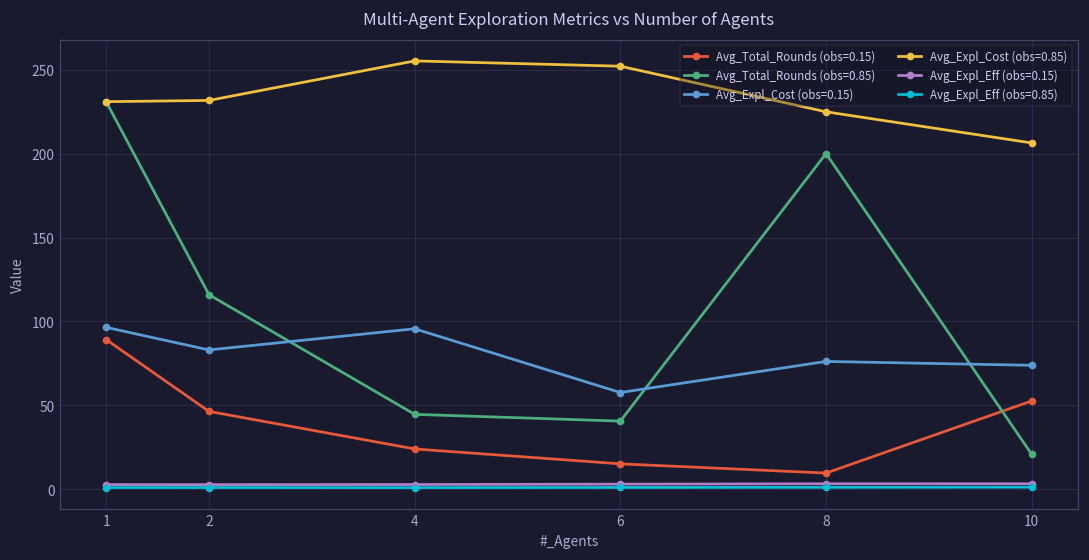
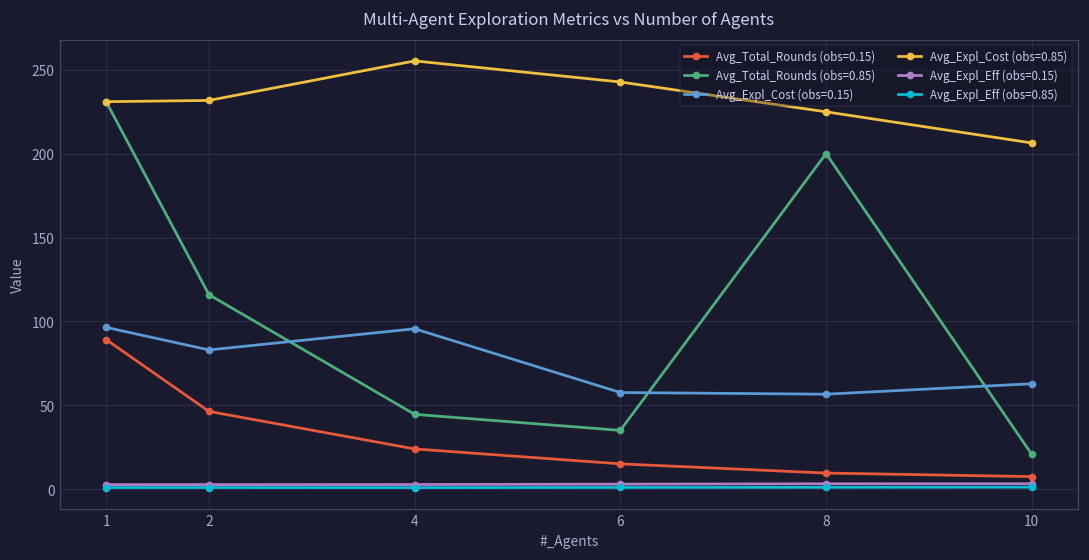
  {
    "Avg_Total_Rounds (obs=0.15)": {
      "1": 89,
      "2": 46,
      "4": 24,
      "6": 15,
      "8": 10,
-     "10": 53
+     "10": 7
    },
    "Avg_Total_Rounds (obs=0.85)": {
      "2": 116,
      "4": 45,
-     "6": 40,
+     "6": 35,
      "8": 200,
      "10": 21
    },
    "Avg_Expl_Cost (obs=0.15)": {
      "1": 96,
      "2": 83,
      "4": 96,
      "6": 58,
-     "8": 76,
-     "10": 74
+     "8": 57,
+     "10": 63
    },
    "Avg_Expl_Cost (obs=0.85)": {
      "2": 232,
      "4": 255,
-     "6": 252,
+     "6": 243,
      "8": 225,
      "10": 206
    },
    "Avg_Expl_Eff (obs=0.15)": {
      "1": 3,
      "2": 3,
      "4": 3,
      "6": 3,
      "8": 3,
      "10": 3
    },
    "Avg_Expl_Eff (obs=0.85)": {
      "1": 1,
      "2": 1,
      "4": 1,
      "6": 1,
      "8": 1,
      "10": 1
    }
  }
